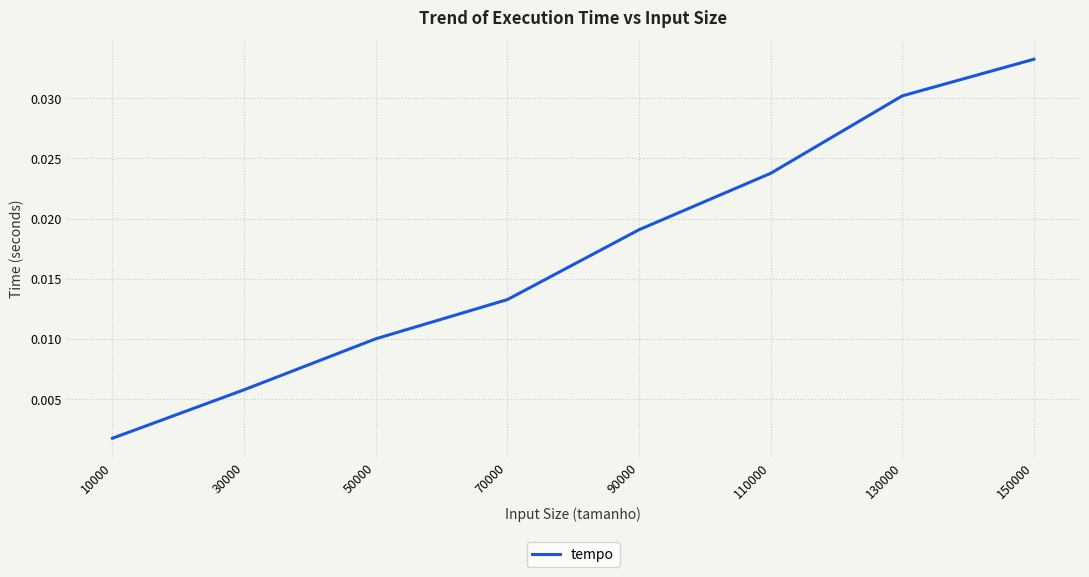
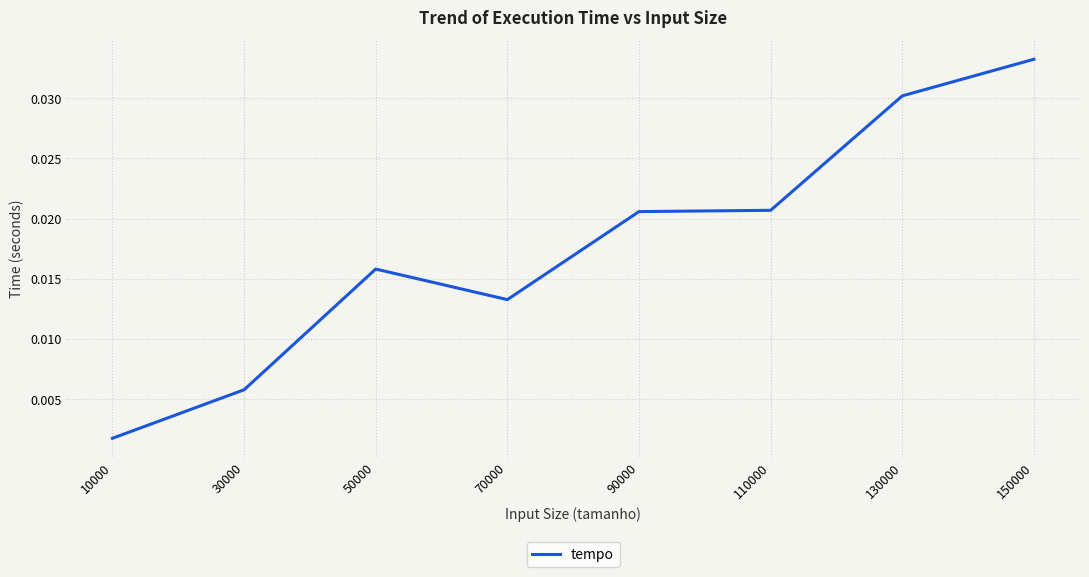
  {
    "10000": 0.0018,
    "30000": 0.0058,
-   "50000": 0.0100,
+   "50000": 0.0158,
    "70000": 0.0133,
-   "90000": 0.0191,
-   "110000": 0.0238,
+   "90000": 0.0206,
+   "110000": 0.0207,
    "130000": 0.0302,
    "150000": 0.0332
  }
